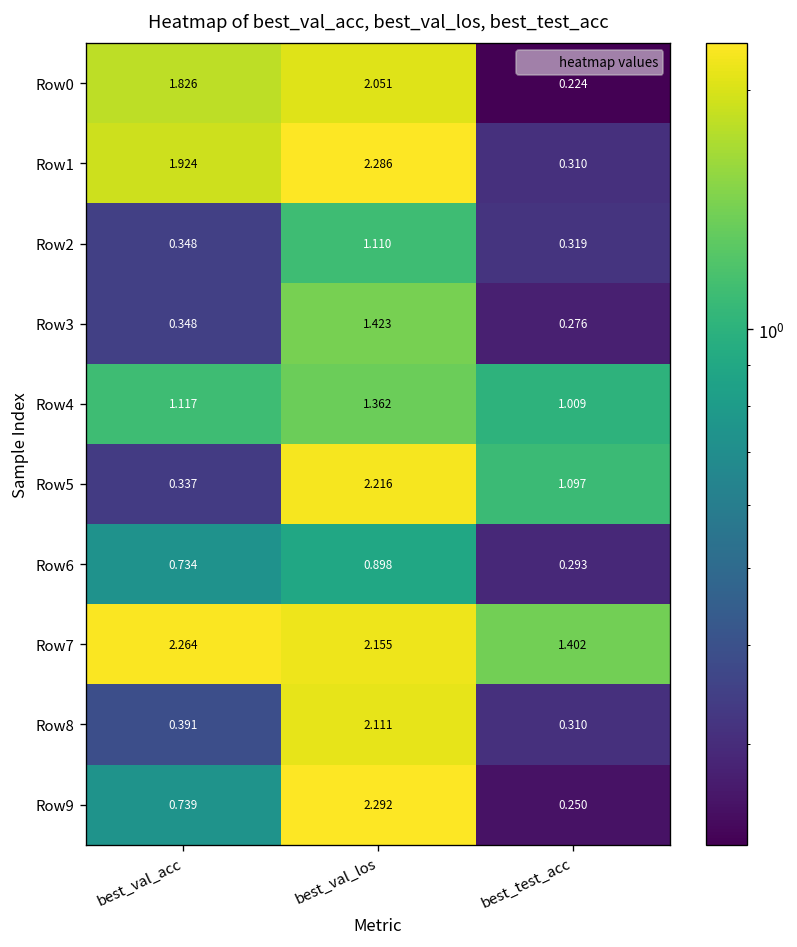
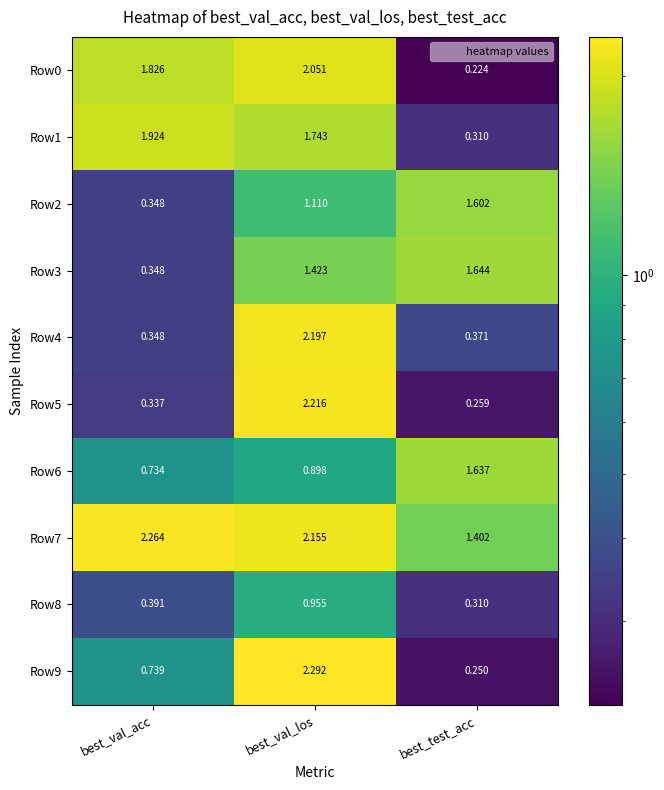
  {
    "Row0": {
      "best_val_acc": 1.826,
      "best_val_los": 2.051,
      "best_test_acc": 0.224
    },
    "Row1": {
      "best_val_acc": 1.924,
-     "best_val_los": 2.286,
+     "best_val_los": 1.743,
      "best_test_acc": 0.310
    },
    "Row2": {
      "best_val_acc": 0.348,
      "best_val_los": 1.110,
-     "best_test_acc": 0.319
+     "best_test_acc": 1.602
    },
    "Row3": {
      "best_val_acc": 0.348,
      "best_val_los": 1.423,
-     "best_test_acc": 0.276
+     "best_test_acc": 1.644
    },
    "Row4": {
-     "best_val_acc": 1.117,
-     "best_val_los": 1.362,
-     "best_test_acc": 1.009
+     "best_val_acc": 0.348,
+     "best_val_los": 2.197,
+     "best_test_acc": 0.371
    },
    "Row5": {
      "best_val_acc": 0.337,
      "best_val_los": 2.216,
-     "best_test_acc": 1.097
+     "best_test_acc": 0.259
    },
    "Row6": {
      "best_val_acc": 0.734,
      "best_val_los": 0.898,
-     "best_test_acc": 0.293
+     "best_test_acc": 1.637
    },
    "Row7": {
      "best_val_acc": 2.264,
      "best_val_los": 2.155,
      "best_test_acc": 1.402
    },
    "Row8": {
      "best_val_acc": 0.391,
-     "best_val_los": 2.111,
+     "best_val_los": 0.955,
      "best_test_acc": 0.310
    },
    "Row9": {
      "best_val_acc": 0.739,
      "best_val_los": 2.292,
      "best_test_acc": 0.250
    }
  }
